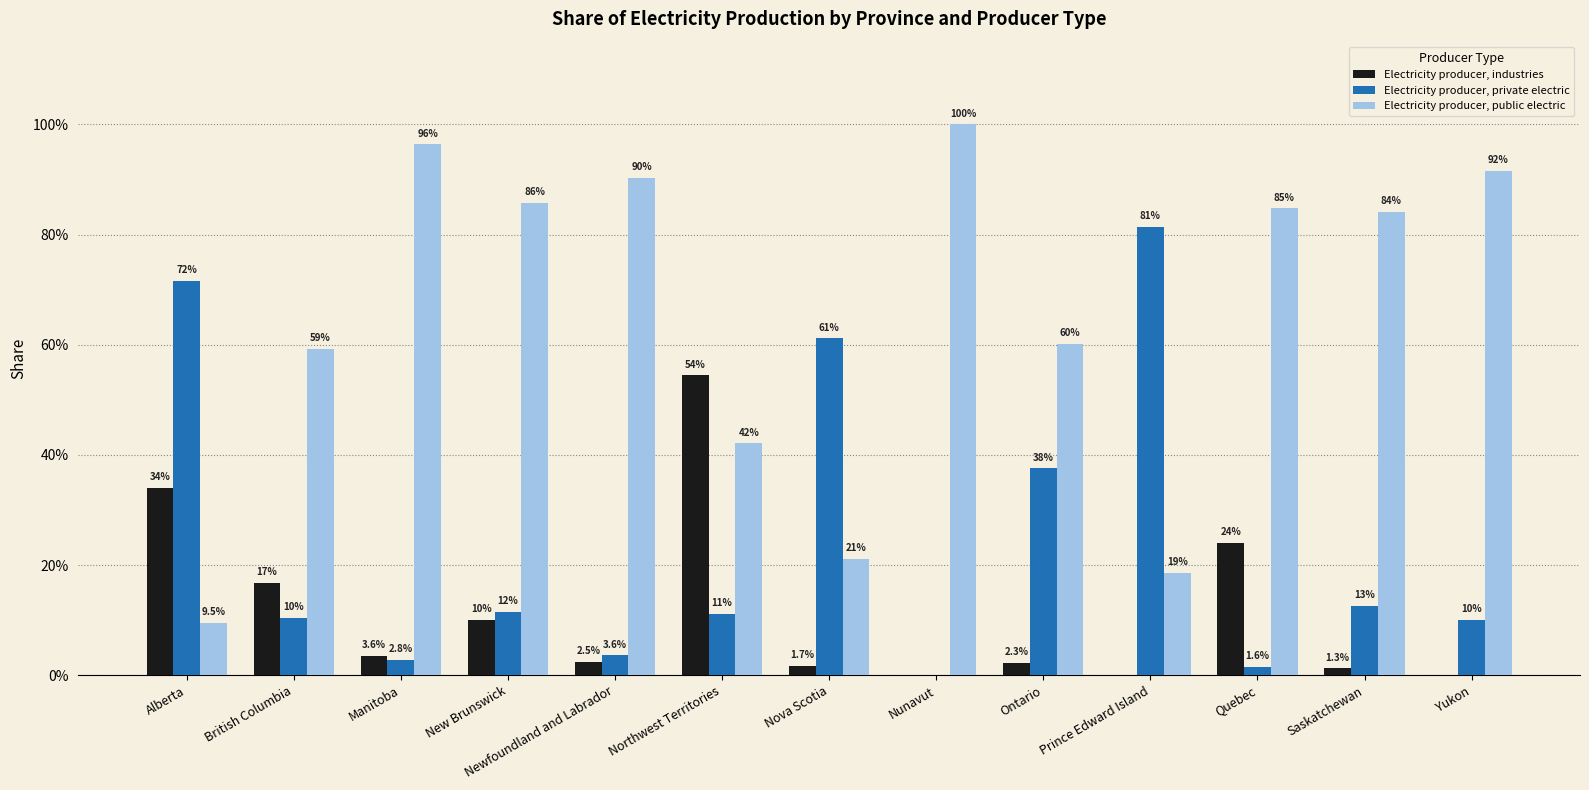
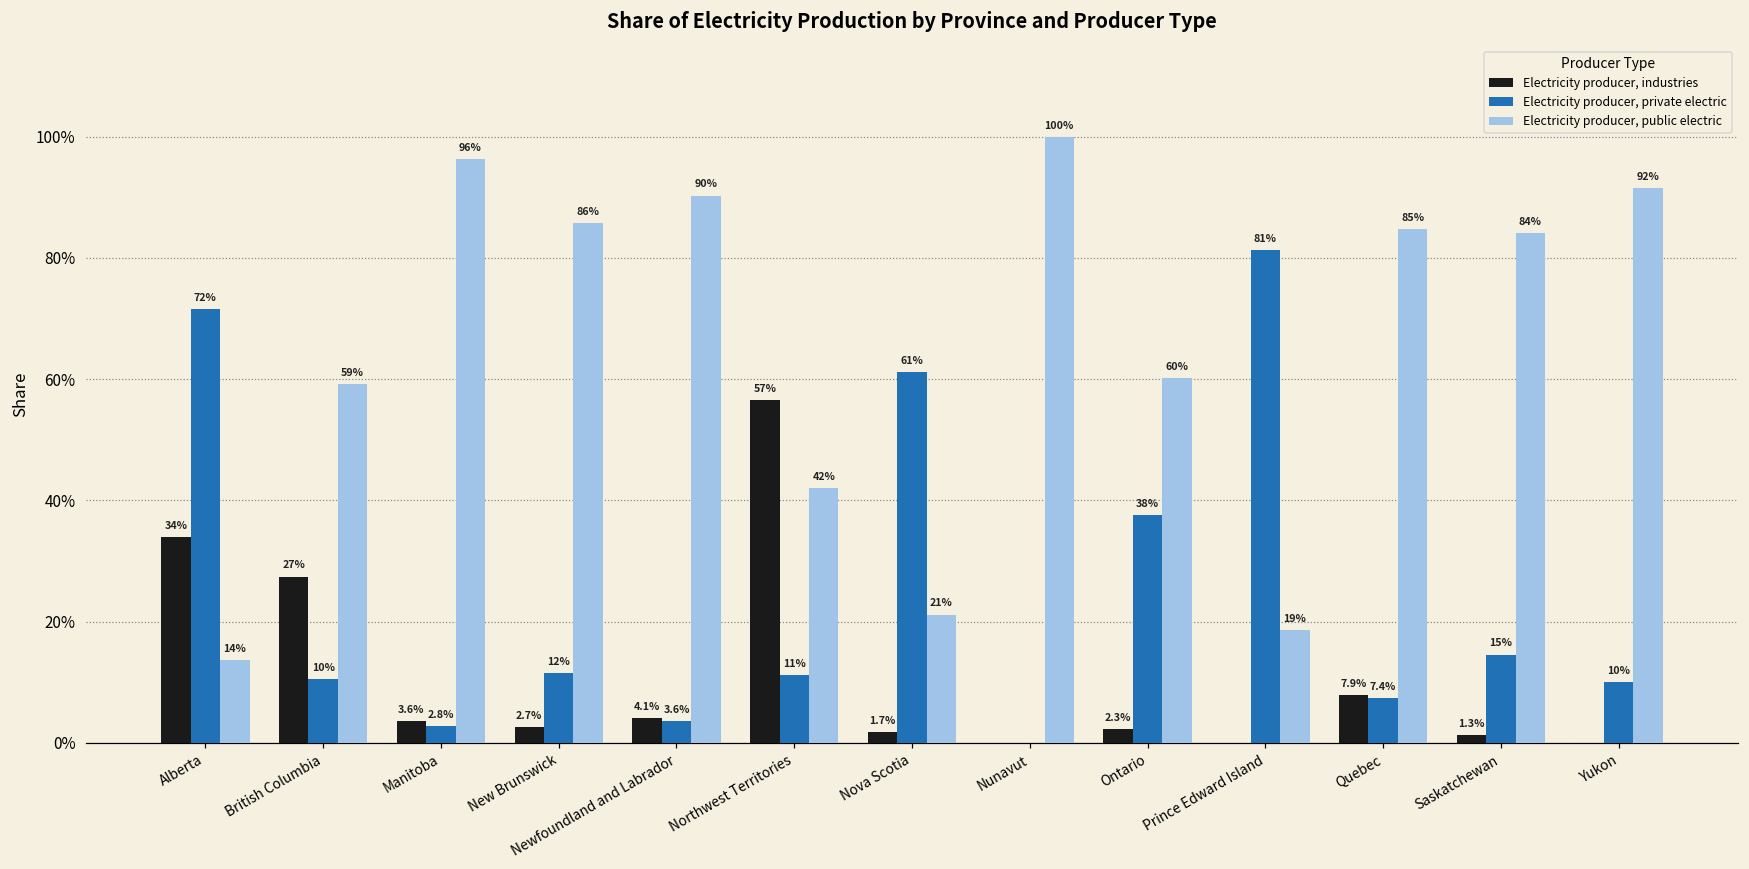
  {
    "Electricity producer, industries": {
      "Alberta": "34%",
-     "British Columbia": "17%",
+     "British Columbia": "27%",
      "Manitoba": "3.6%",
-     "New Brunswick": "10%",
-     "Newfoundland and Labrador": "2.5%",
-     "Northwest Territories": "54%",
+     "New Brunswick": "2.7%",
+     "Newfoundland and Labrador": "4.1%",
+     "Northwest Territories": "57%",
      "Nova Scotia": "1.7%",
      "Ontario": "2.3%",
-     "Quebec": "24%",
+     "Quebec": "7.9%",
      "Saskatchewan": "1.3%"
    },
    "Electricity producer, private electric": {
      "Alberta": "72%",
      "British Columbia": "10%",
      "Manitoba": "2.8%",
      "New Brunswick": "12%",
      "Newfoundland and Labrador": "3.6%",
      "Northwest Territories": "11%",
      "Nova Scotia": "61%",
      "Ontario": "38%",
      "Prince Edward Island": "81%",
-     "Quebec": "1.6%",
-     "Saskatchewan": "13%",
+     "Quebec": "7.4%",
+     "Saskatchewan": "15%",
      "Yukon": "10%"
    },
    "Electricity producer, public electric": {
-     "Alberta": "9.5%",
+     "Alberta": "14%",
      "British Columbia": "59%",
      "Manitoba": "96%",
      "New Brunswick": "86%",
      "Newfoundland and Labrador": "90%",
      "Northwest Territories": "42%",
      "Nova Scotia": "21%",
      "Nunavut": "100%",
      "Ontario": "60%",
      "Prince Edward Island": "19%",
      "Quebec": "85%",
      "Saskatchewan": "84%",
      "Yukon": "92%"
    }
  }
